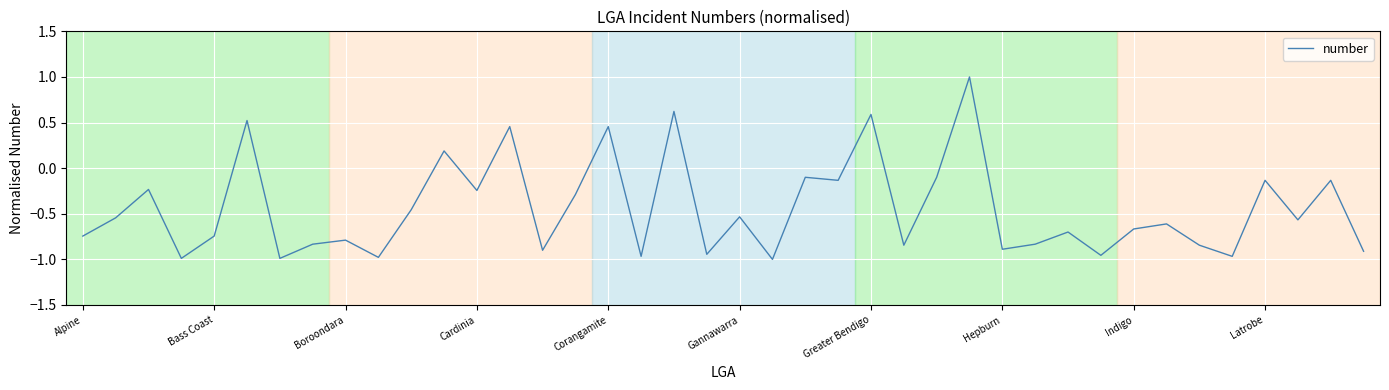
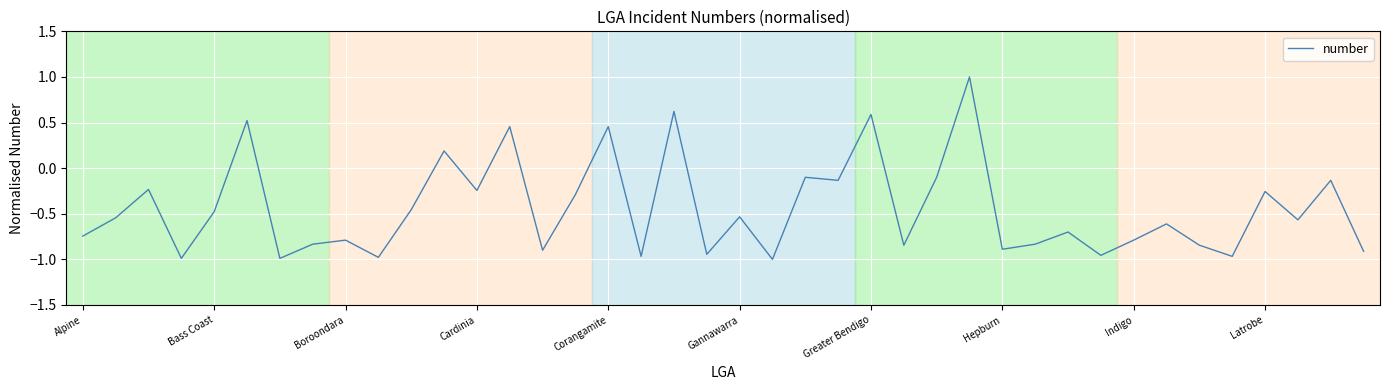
  {
    "Alpine": -0.7,
-   "Bass Coast": -0.7,
+   "Bass Coast": -0.5,
    "Boroondara": -0.8,
    "Cardinia": -0.2,
    "Corangamite": 0.5,
    "Gannawarra": -0.5,
    "Greater Bendigo": 0.6,
    "Hepburn": -0.9,
-   "Indigo": -0.7,
-   "Latrobe": -0.1
+   "Indigo": -0.8,
+   "Latrobe": -0.3
  }
